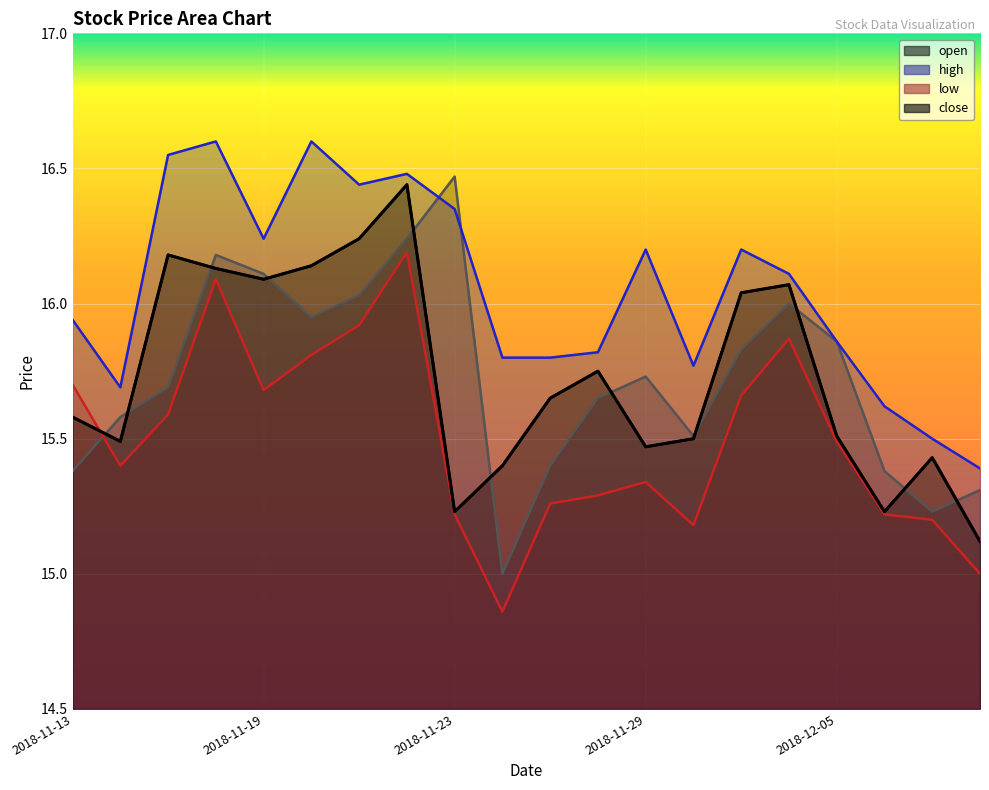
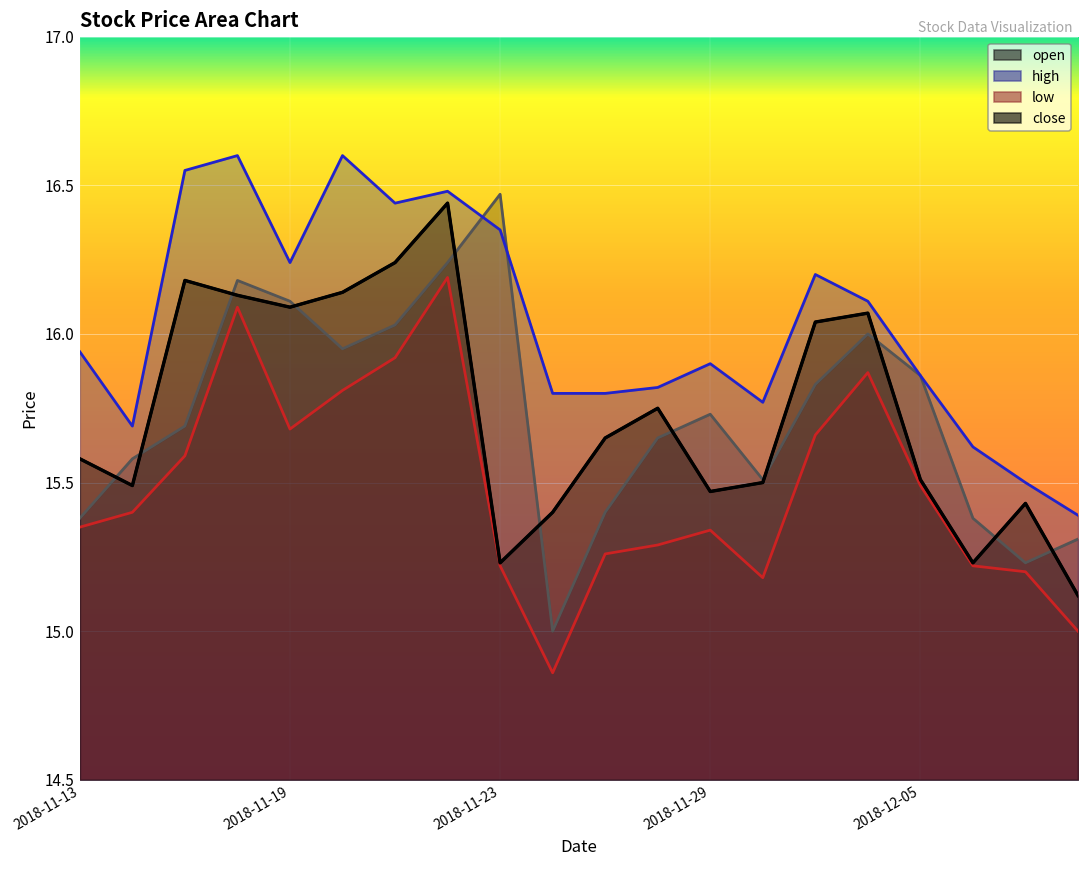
  {
    "high": {
      "2018-11-13": 15.94,
      "2018-11-19": 16.24,
      "2018-11-23": 16.35,
-     "2018-11-29": 16.2
+     "2018-11-29": 15.9
    },
    "low": {
-     "2018-11-13": 15.70,
+     "2018-11-13": 15.35,
      "2018-11-19": 15.68,
      "2018-11-23": 15.22,
      "2018-11-29": 15.34,
      "2018-12-05": 15.49
    }
  }
